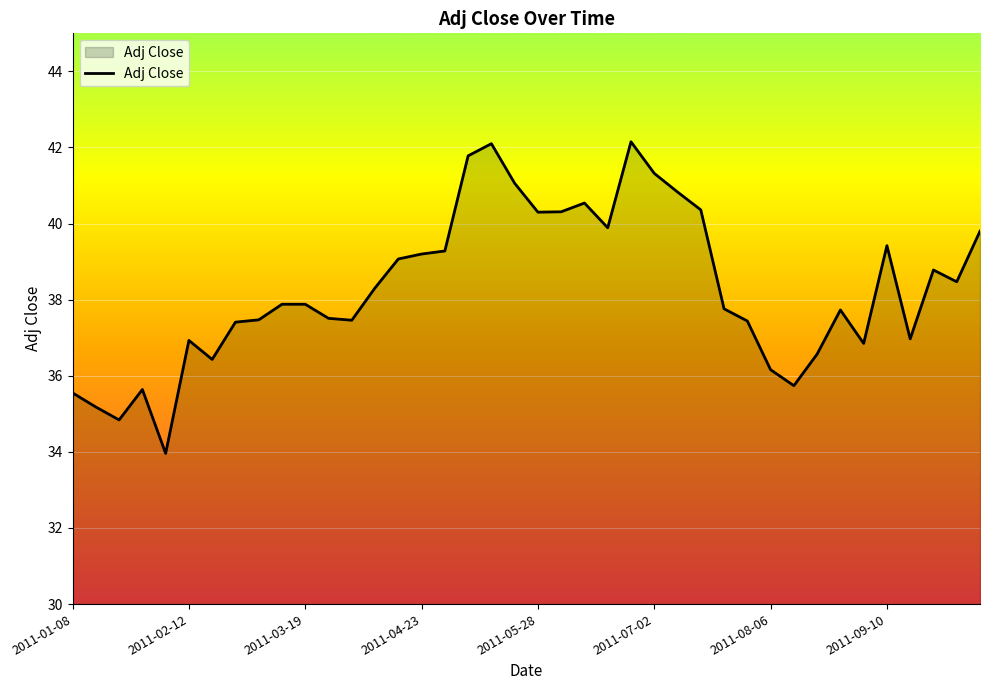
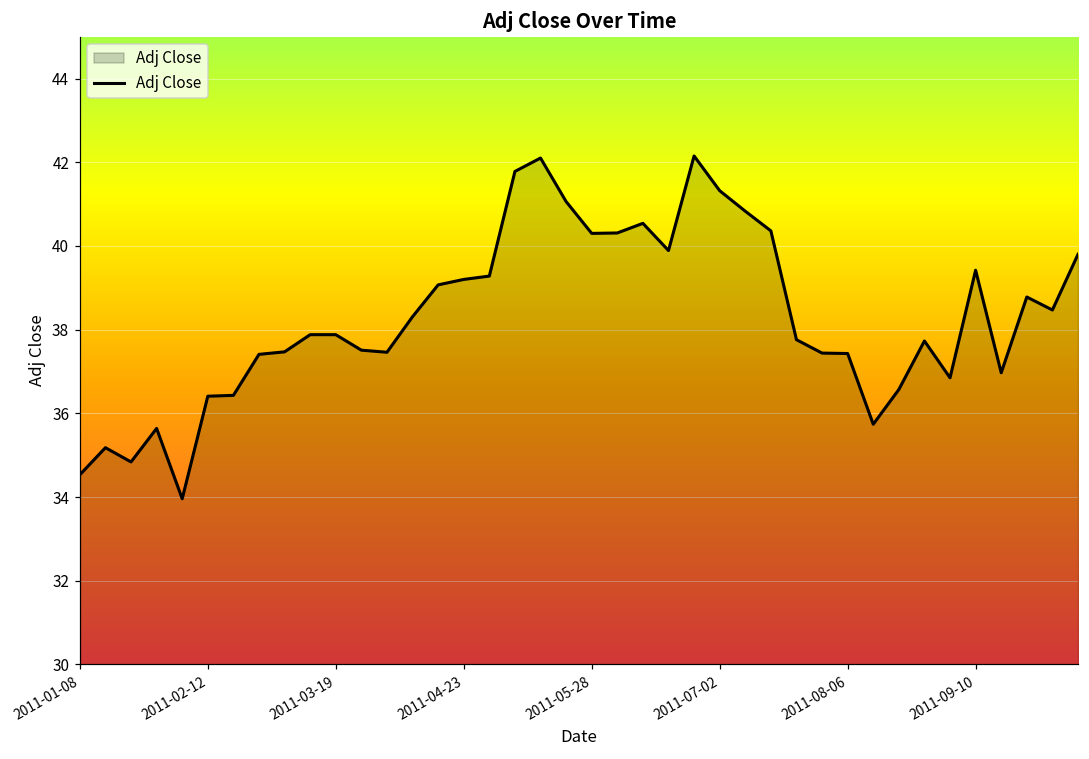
  {
-   "2011-01-08": 35.5,
-   "2011-02-12": 36.9,
+   "2011-01-08": 34.5,
+   "2011-02-12": 36.4,
    "2011-03-19": 37.9,
    "2011-04-23": 39.2,
    "2011-05-28": 40.3,
    "2011-07-02": 41.3,
-   "2011-08-06": 36.2,
+   "2011-08-06": 37.4,
    "2011-09-10": 39.4
  }
